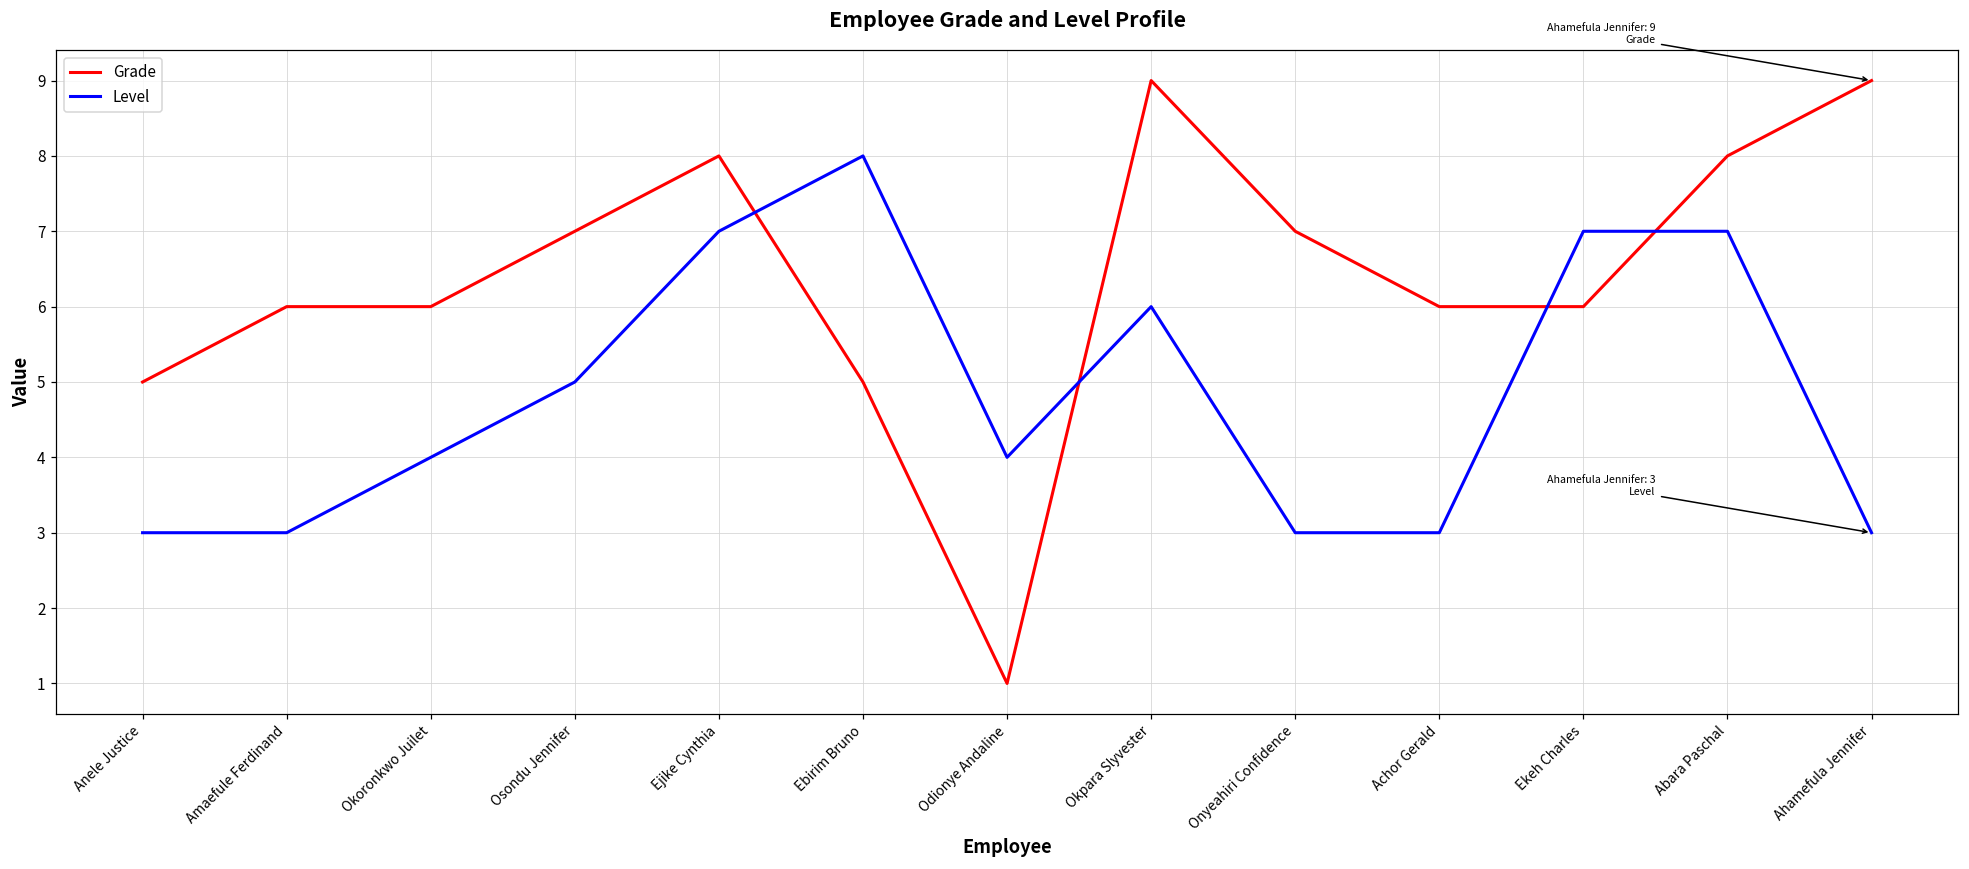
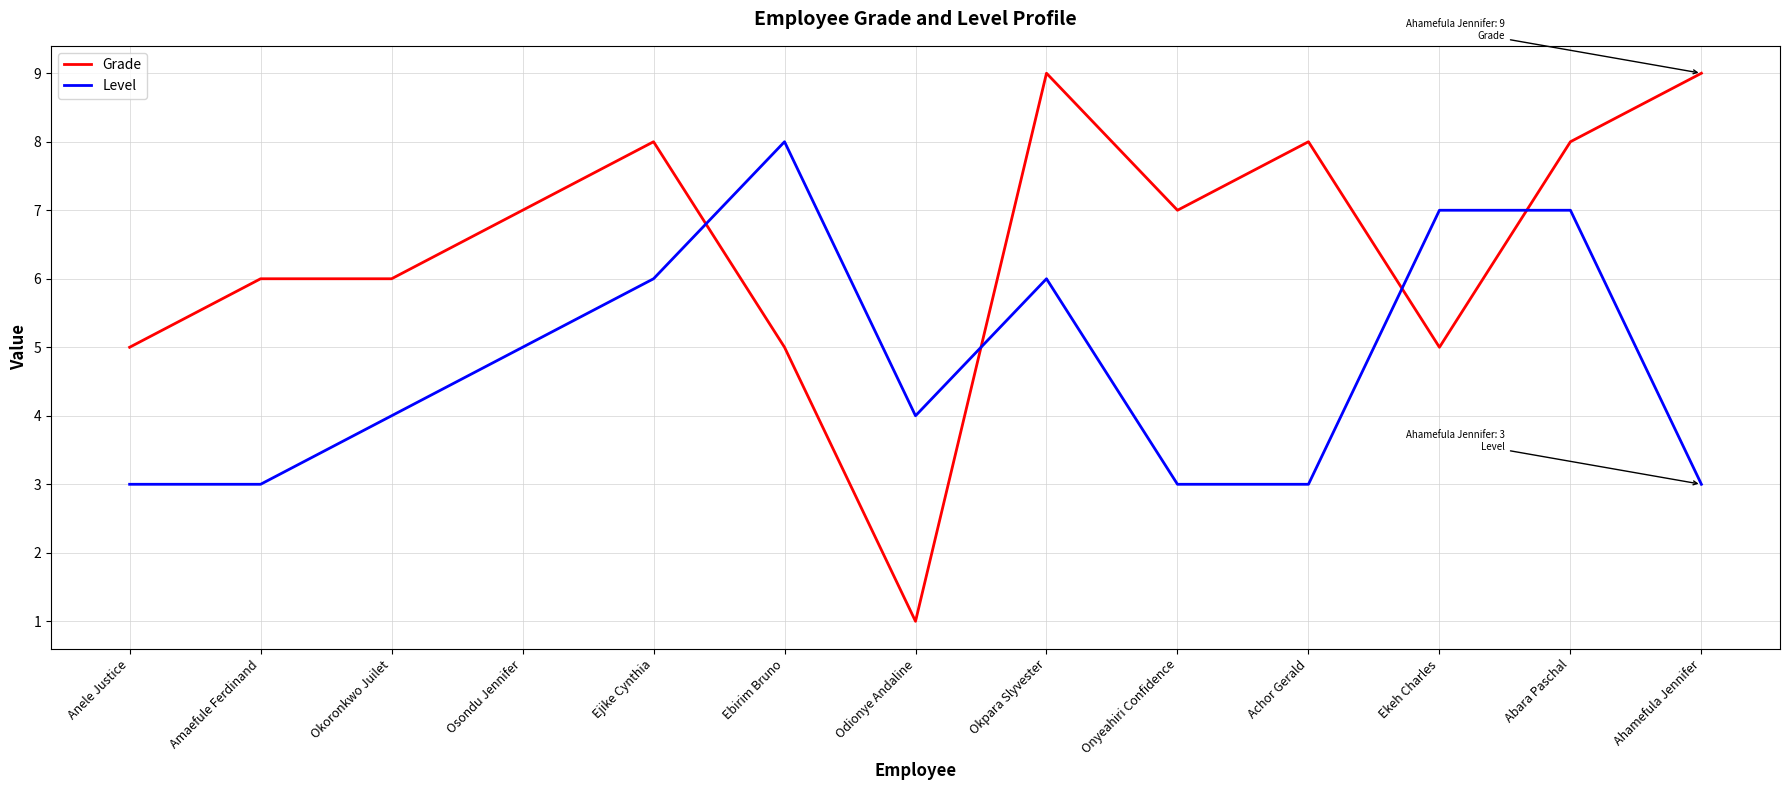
  {
    "Grade": {
      "Anele Justice": 5,
      "Amaefule Ferdinand": 6,
      "Okoronkwo Juilet": 6,
      "Osondu Jennifer": 7,
      "Ejike Cynthia": 8,
      "Ebirim Bruno": 5,
      "Odionye Andaline": 1,
      "Okpara Slyvester": 9,
      "Onyeahiri Confidence": 7,
-     "Achor Gerald": 6,
-     "Ekeh Charles": 6,
+     "Achor Gerald": 8,
+     "Ekeh Charles": 5,
      "Abara Paschal": 8
    },
    "Level": {
      "Anele Justice": 3,
      "Amaefule Ferdinand": 3,
      "Okoronkwo Juilet": 4,
      "Osondu Jennifer": 5,
-     "Ejike Cynthia": 7,
+     "Ejike Cynthia": 6,
      "Ebirim Bruno": 8,
      "Odionye Andaline": 4,
      "Okpara Slyvester": 6,
      "Onyeahiri Confidence": 3,
      "Achor Gerald": 3,
      "Ekeh Charles": 7,
      "Abara Paschal": 7
    }
  }
